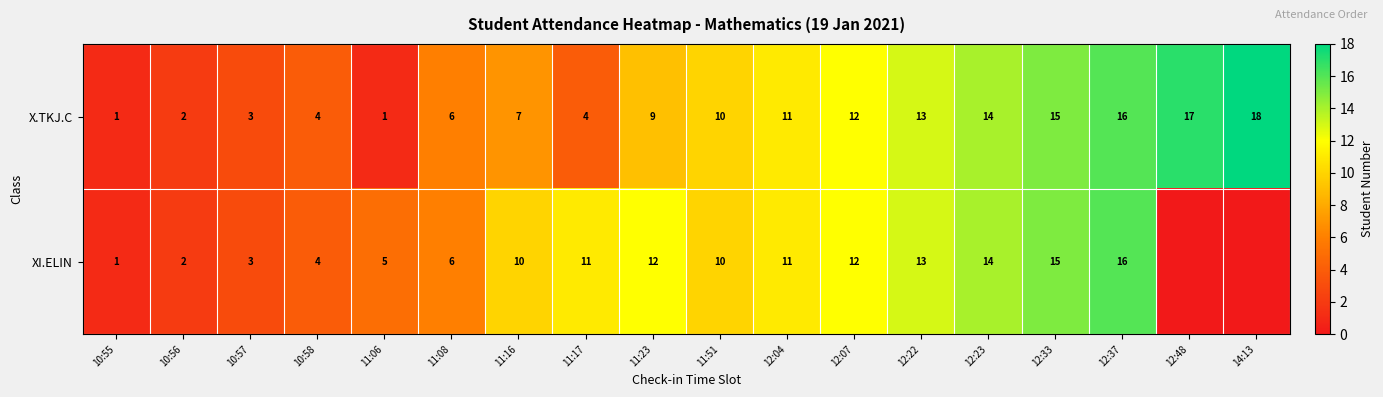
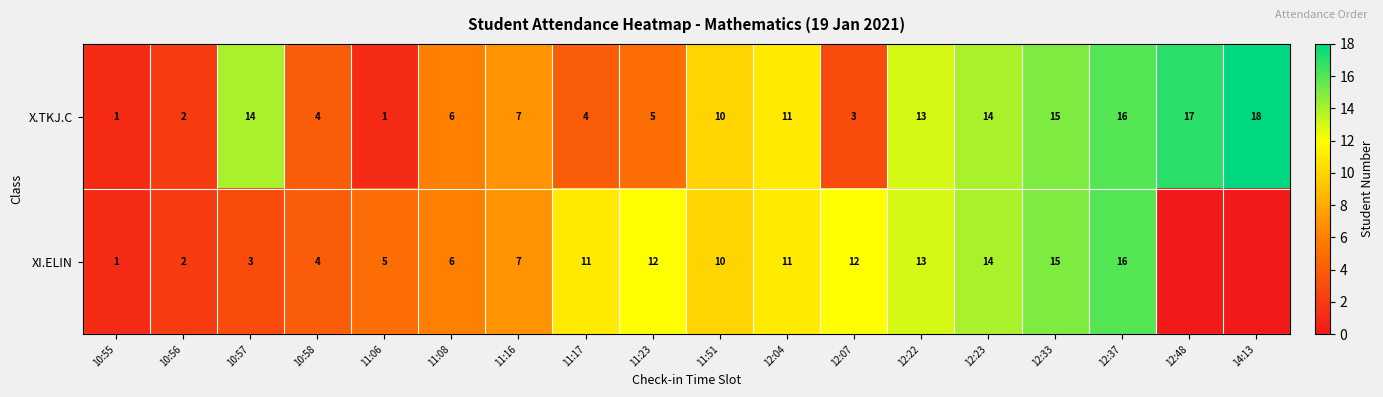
  {
    "X.TKJ.C": {
      "10:55": 1,
      "10:56": 2,
-     "10:57": 3,
+     "10:57": 14,
      "10:58": 4,
      "11:06": 1,
      "11:08": 6,
      "11:16": 7,
      "11:17": 4,
-     "11:23": 9,
+     "11:23": 5,
      "11:51": 10,
      "12:04": 11,
-     "12:07": 12,
+     "12:07": 3,
      "12:22": 13,
      "12:23": 14,
      "12:33": 15,
      "12:37": 16,
      "12:48": 17,
      "14:13": 18
    },
    "XI.ELIN": {
      "10:55": 1,
      "10:56": 2,
      "10:57": 3,
      "10:58": 4,
      "11:06": 5,
      "11:08": 6,
-     "11:16": 10,
+     "11:16": 7,
      "11:17": 11,
      "11:23": 12,
      "11:51": 10,
      "12:04": 11,
      "12:07": 12,
      "12:22": 13,
      "12:23": 14,
      "12:33": 15,
      "12:37": 16
    }
  }
